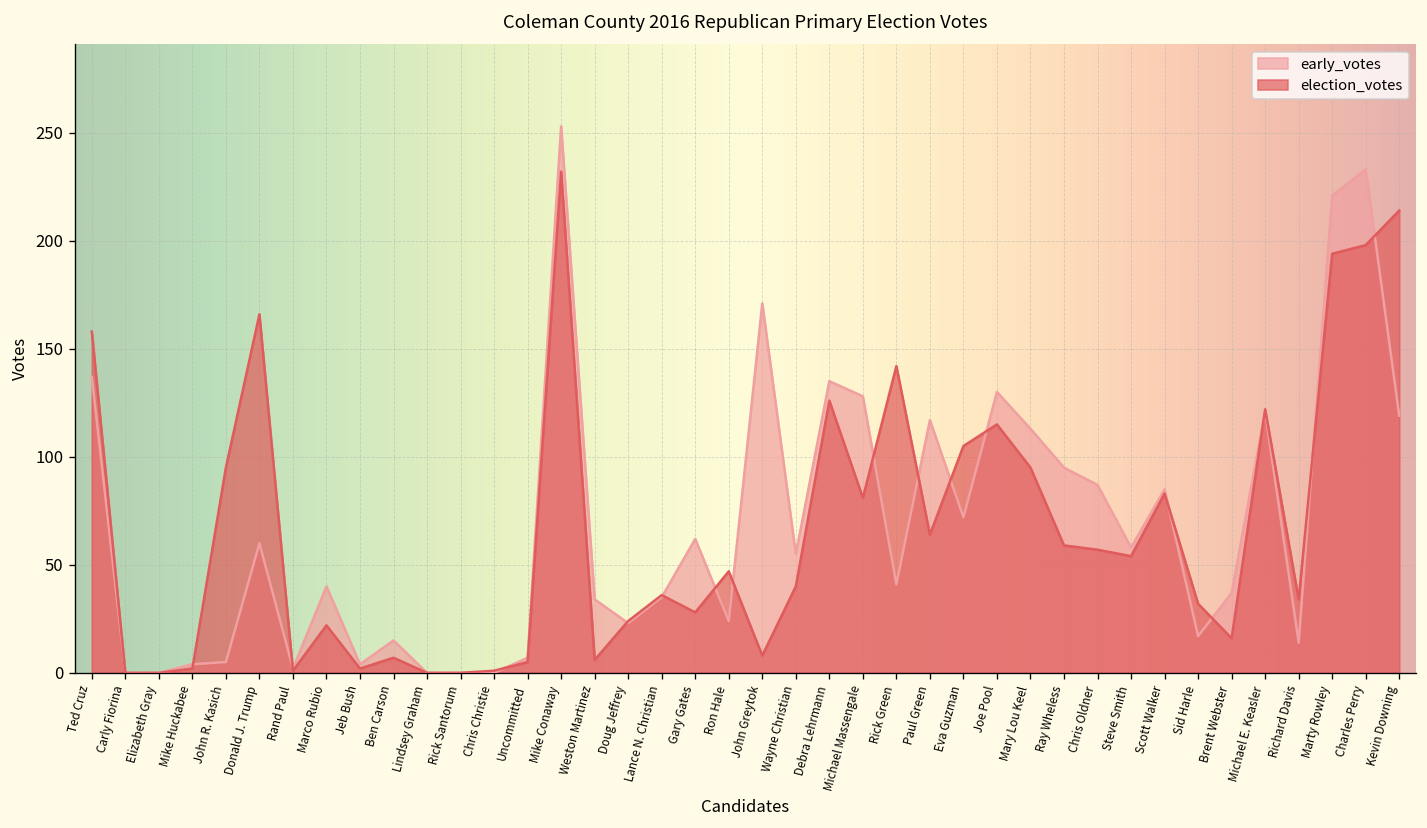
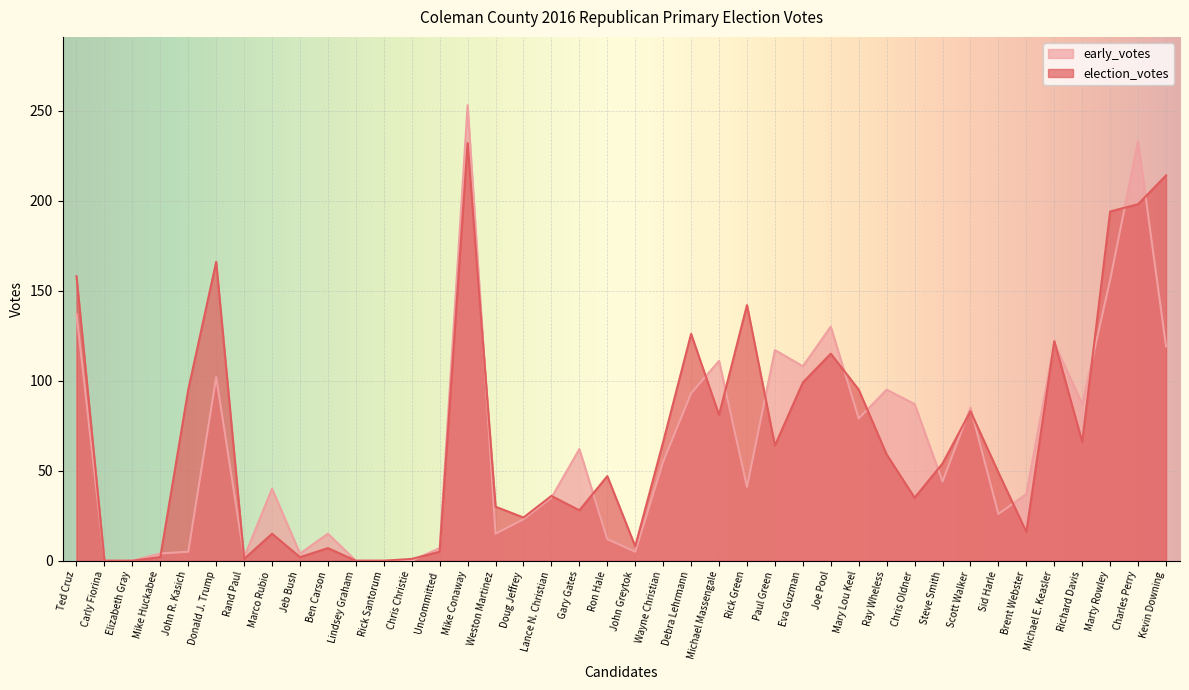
  {
    "early_votes": {
      "Ted Cruz": 137,
      "Mike Huckabee": 4,
      "John R. Kasich": 5,
-     "Donald J. Trump": 60,
+     "Donald J. Trump": 102,
      "Marco Rubio": 40,
      "Jeb Bush": 4,
      "Ben Carson": 15,
      "Uncommitted": 7,
      "Mike Conaway": 253,
-     "Weston Martinez": 34,
+     "Weston Martinez": 15,
      "Gary Gates": 62,
-     "Ron Hale": 24,
-     "John Greytok": 171,
+     "Ron Hale": 12,
+     "John Greytok": 5,
      "Wayne Christian": 55,
-     "Debra Lehrmann": 135,
-     "Michael Massengale": 128,
+     "Debra Lehrmann": 93,
+     "Michael Massengale": 111,
      "Rick Green": 41,
      "Paul Green": 117,
-     "Eva Guzman": 72,
+     "Eva Guzman": 108,
      "Joe Pool": 130,
-     "Mary Lou Keel": 113,
+     "Mary Lou Keel": 79,
      "Ray Wheless": 95,
      "Chris Oldner": 87,
-     "Steve Smith": 58,
+     "Steve Smith": 44,
      "Scott Walker": 85,
-     "Sid Harle": 17,
+     "Sid Harle": 26,
      "Brent Webster": 37,
-     "Richard Davis": 14,
-     "Marty Rowley": 221,
+     "Richard Davis": 87,
+     "Marty Rowley": 156,
      "Charles Perry": 233,
      "Kevin Downing": 119
    },
    "election_votes": {
      "Ted Cruz": 158,
      "Mike Huckabee": 2,
      "John R. Kasich": 95,
      "Donald J. Trump": 166,
-     "Marco Rubio": 22,
+     "Marco Rubio": 15,
      "Jeb Bush": 2,
      "Ben Carson": 7,
      "Uncommitted": 5,
      "Mike Conaway": 232,
-     "Weston Martinez": 6,
+     "Weston Martinez": 30,
      "Gary Gates": 28,
      "Ron Hale": 47,
      "John Greytok": 8,
-     "Wayne Christian": 40,
+     "Wayne Christian": 66,
      "Debra Lehrmann": 126,
      "Michael Massengale": 81,
      "Rick Green": 142,
      "Paul Green": 64,
-     "Eva Guzman": 105,
+     "Eva Guzman": 99,
      "Joe Pool": 115,
      "Mary Lou Keel": 95,
      "Ray Wheless": 59,
-     "Chris Oldner": 57,
+     "Chris Oldner": 35,
      "Steve Smith": 54,
      "Scott Walker": 83,
-     "Sid Harle": 32,
+     "Sid Harle": 49,
      "Brent Webster": 16,
-     "Richard Davis": 34,
+     "Richard Davis": 66,
      "Marty Rowley": 194,
      "Charles Perry": 198,
      "Kevin Downing": 214
    }
  }
